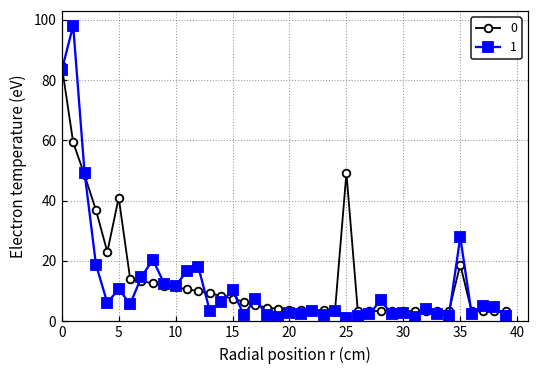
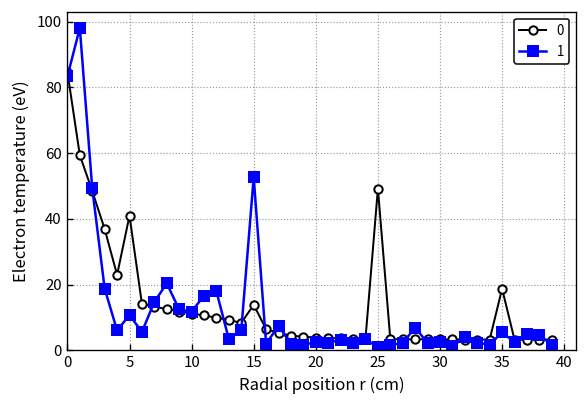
  {
    "0": {
      "0": 85,
      "5": 41,
-     "15": 7,
+     "15": 14,
      "20": 4,
      "25": 49,
      "35": 19
    },
    "1": {
      "0": 83,
      "5": 11,
-     "15": 10,
+     "15": 53,
      "20": 3,
      "25": 1,
-     "35": 28
+     "35": 5
    }
  }
